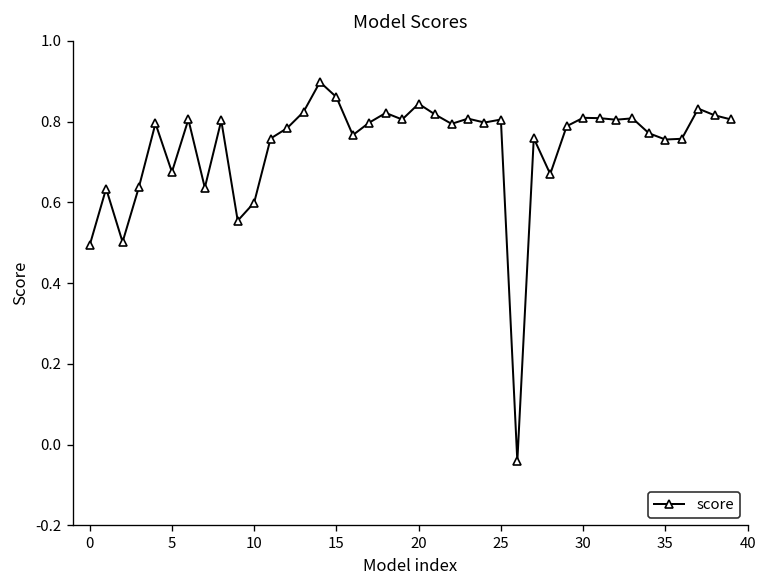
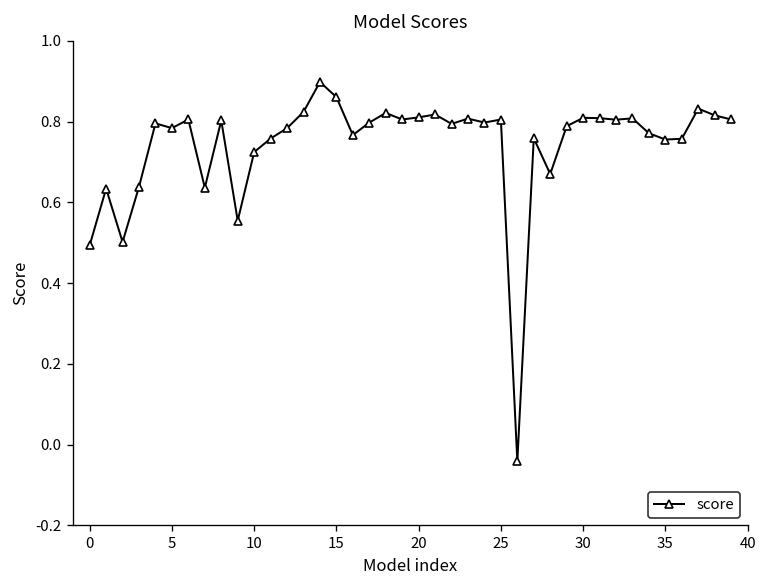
  {
    "0": 0.49,
-   "5": 0.68,
-   "10": 0.60,
+   "5": 0.78,
+   "10": 0.72,
    "15": 0.86,
-   "20": 0.84,
+   "20": 0.81,
    "25": 0.81,
    "30": 0.81,
    "35": 0.76
  }
